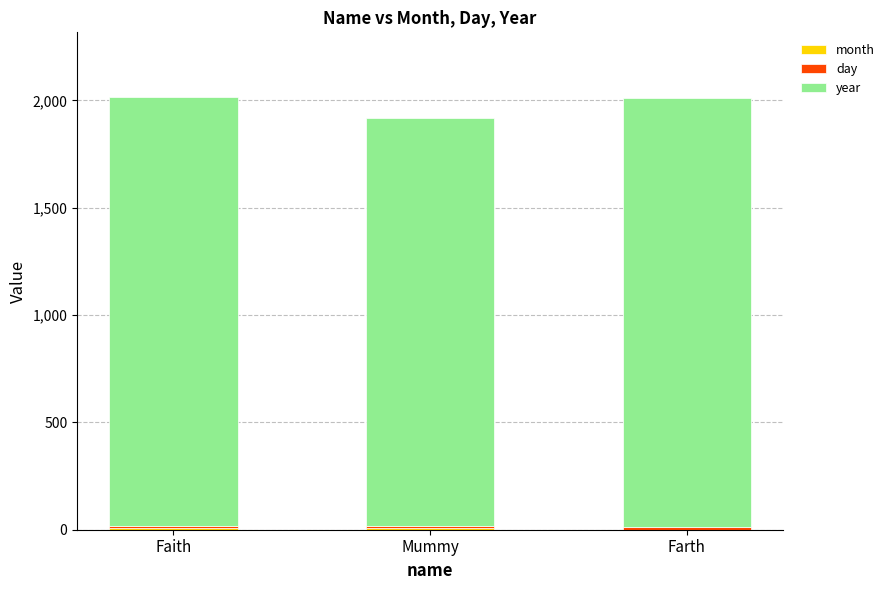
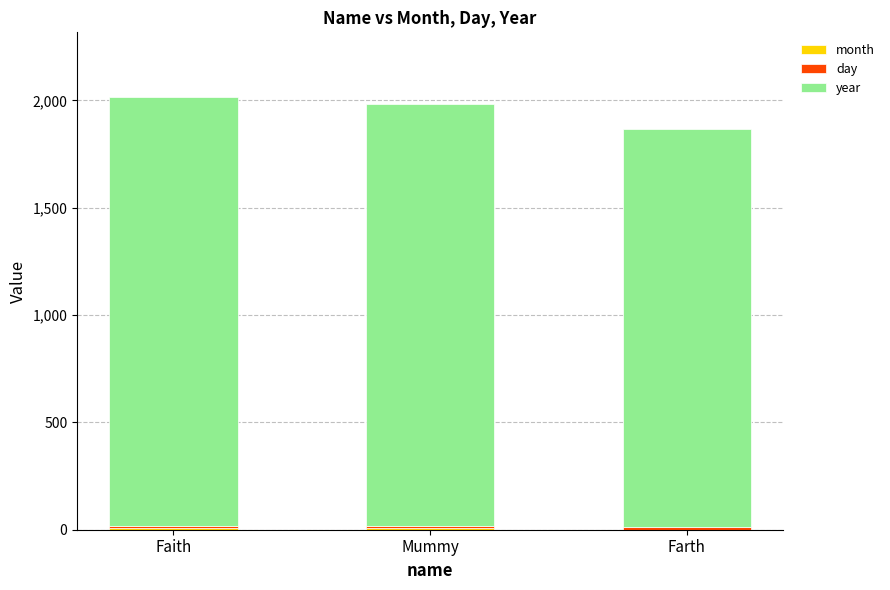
  {
    "day": {
      "Faith": "10",
      "Farth": "10"
    },
    "year": {
      "Faith": "2,000",
-     "Mummy": "1,900",
-     "Farth": "2,000"
+     "Mummy": "1,970",
+     "Farth": "1,850"
    }
  }
